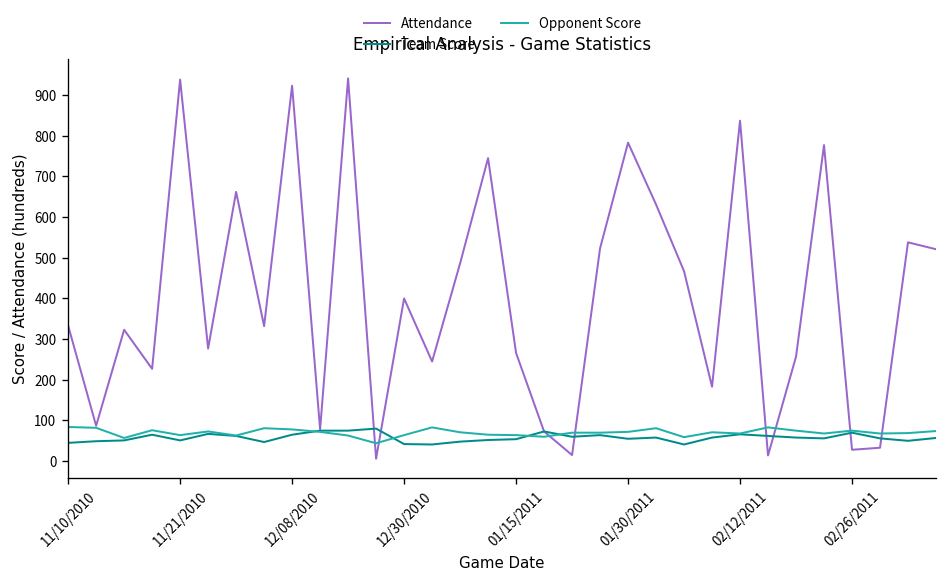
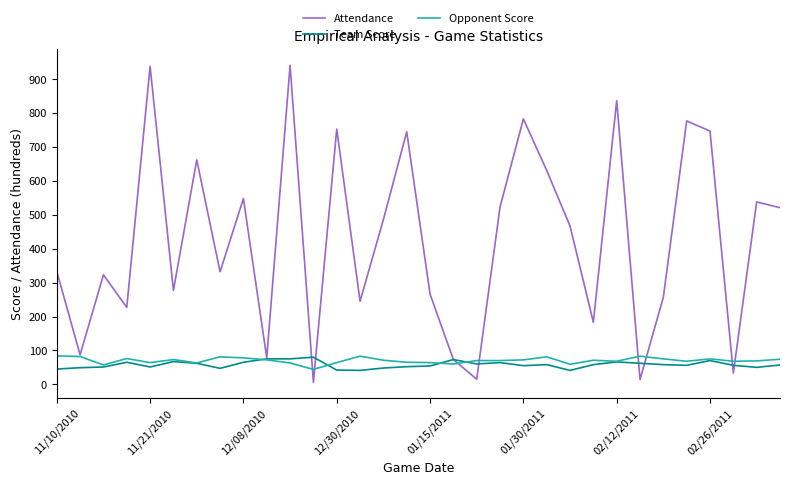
  {
    "Attendance": {
      "11/10/2010": 330,
      "11/21/2010": 940,
-     "12/08/2010": 920,
-     "12/30/2010": 400,
+     "12/08/2010": 550,
+     "12/30/2010": 750,
      "01/15/2011": 270,
      "01/30/2011": 780,
      "02/12/2011": 840,
-     "02/26/2011": 30
+     "02/26/2011": 750
    }
  }
